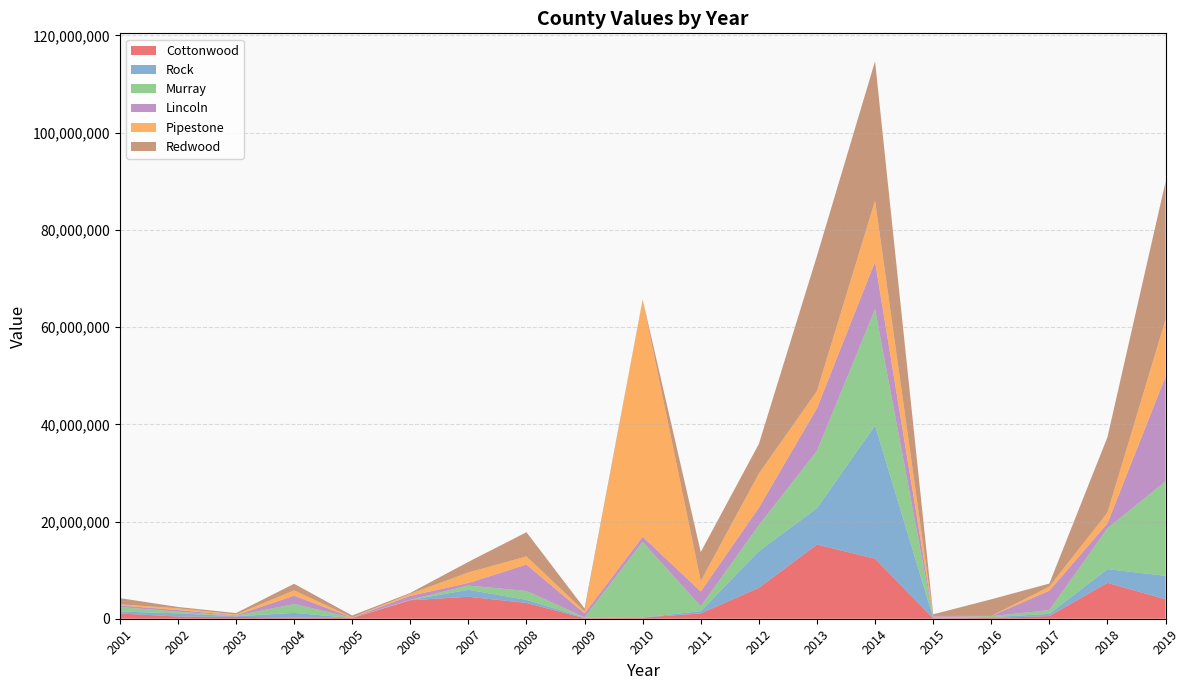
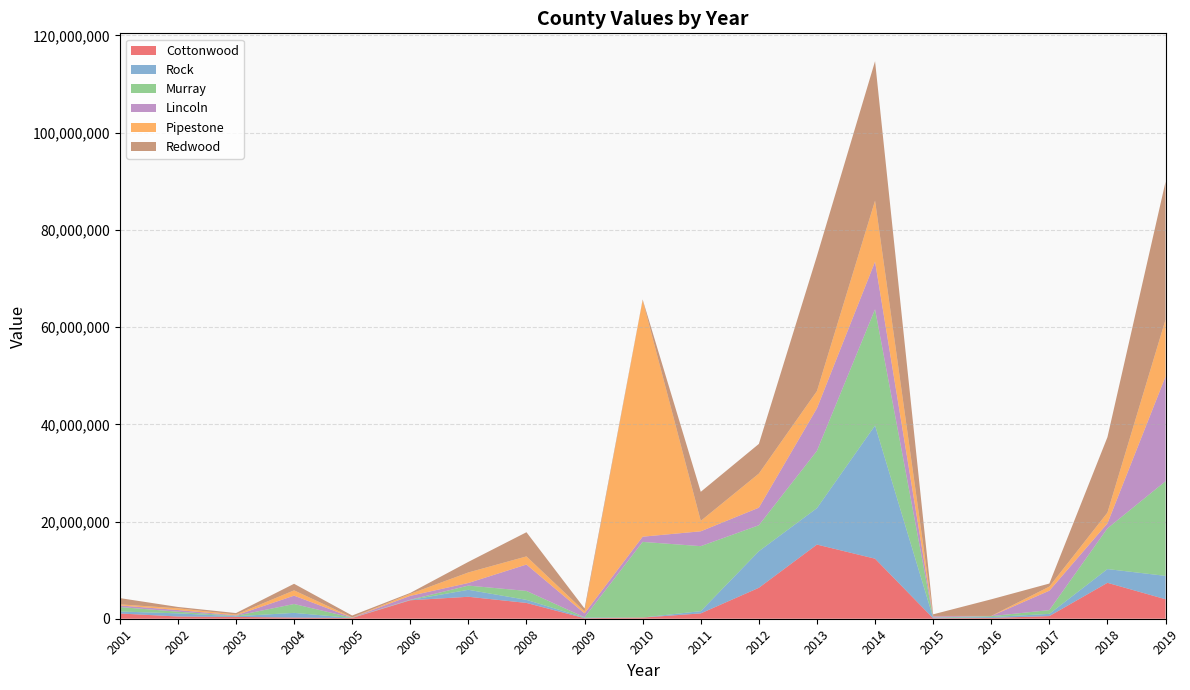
  {
    "Cottonwood": {
      "2007": "5,000,000",
      "2008": "3,000,000",
      "2012": "6,000,000",
      "2013": "15,000,000",
      "2014": "12,000,000",
      "2018": "7,000,000",
      "2019": "4,000,000"
    },
    "Rock": {
      "2004": "1,000,000",
      "2007": "1,000,000",
      "2008": "1,000,000",
      "2012": "8,000,000",
      "2013": "7,000,000",
      "2014": "27,000,000",
      "2018": "3,000,000",
      "2019": "5,000,000"
    },
    "Murray": {
      "2004": "2,000,000",
      "2007": "1,000,000",
      "2008": "2,000,000",
      "2010": "16,000,000",
-     "2011": "1,000,000",
+     "2011": "13,000,000",
      "2012": "5,000,000",
      "2013": "12,000,000",
      "2014": "24,000,000",
      "2017": "1,000,000",
      "2018": "8,000,000",
      "2019": "19,000,000"
    },
    "Lincoln": {
      "2004": "2,000,000",
      "2007": "1,000,000",
      "2008": "5,000,000",
      "2010": "1,000,000",
      "2011": "3,000,000",
      "2012": "4,000,000",
      "2013": "9,000,000",
      "2014": "10,000,000",
      "2017": "4,000,000",
      "2018": "1,000,000",
      "2019": "22,000,000"
    },
    "Pipestone": {
      "2004": "1,000,000",
      "2007": "2,000,000",
      "2008": "2,000,000",
      "2011": "2,000,000",
      "2012": "7,000,000",
      "2013": "4,000,000",
      "2014": "13,000,000",
      "2017": "1,000,000",
      "2018": "2,000,000",
      "2019": "12,000,000"
    },
    "Redwood": {
      "2001": "1,000,000",
      "2004": "1,000,000",
      "2007": "2,000,000",
      "2008": "5,000,000",
      "2009": "1,000,000",
      "2011": "6,000,000",
      "2012": "6,000,000",
      "2013": "28,000,000",
      "2014": "29,000,000",
      "2016": "3,000,000",
      "2017": "1,000,000",
      "2018": "16,000,000",
      "2019": "28,000,000"
    }
  }
